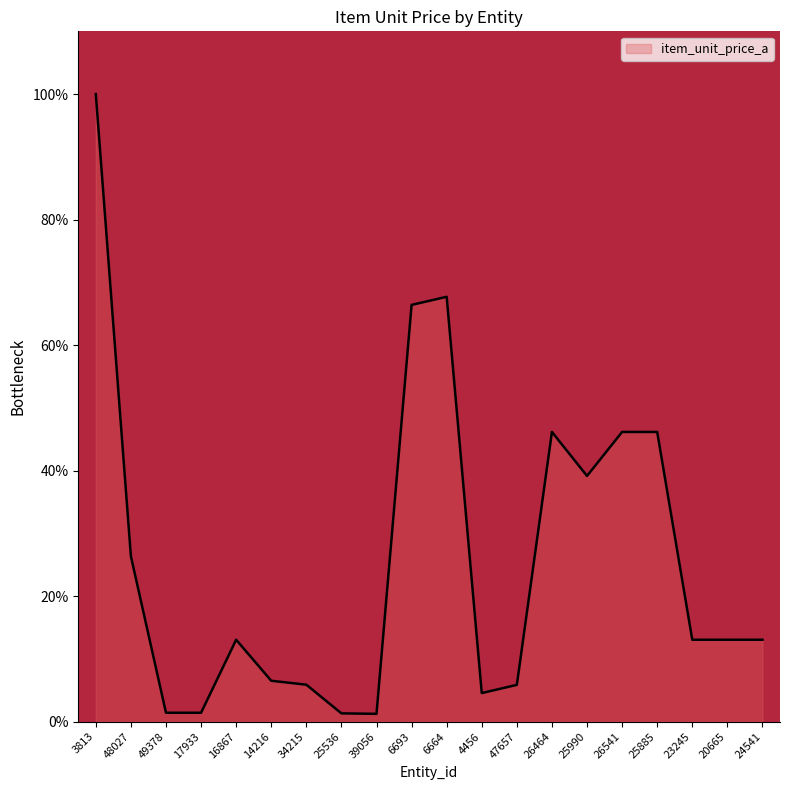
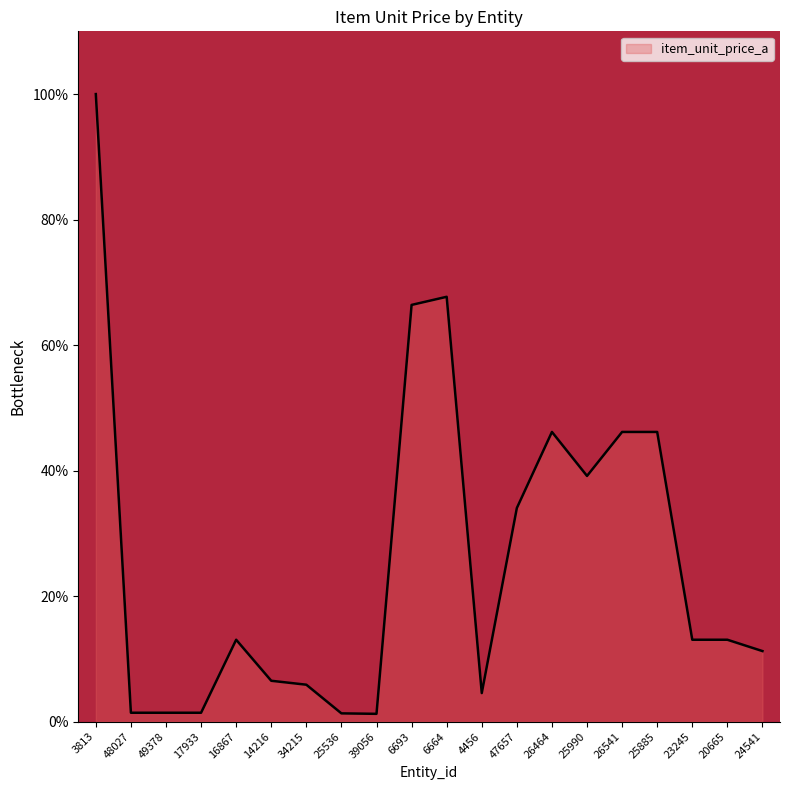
  {
    "3813": "100%",
-   "48027": "26%",
+   "48027": "1%",
    "49378": "1%",
    "17933": "1%",
    "16867": "13%",
    "14216": "7%",
    "34215": "6%",
    "25536": "1%",
    "39056": "1%",
    "6693": "66%",
    "6664": "68%",
    "4456": "5%",
-   "47657": "6%",
+   "47657": "34%",
    "26464": "46%",
    "25990": "39%",
    "26541": "46%",
    "25885": "46%",
    "23245": "13%",
    "20665": "13%",
-   "24541": "13%"
+   "24541": "11%"
  }
